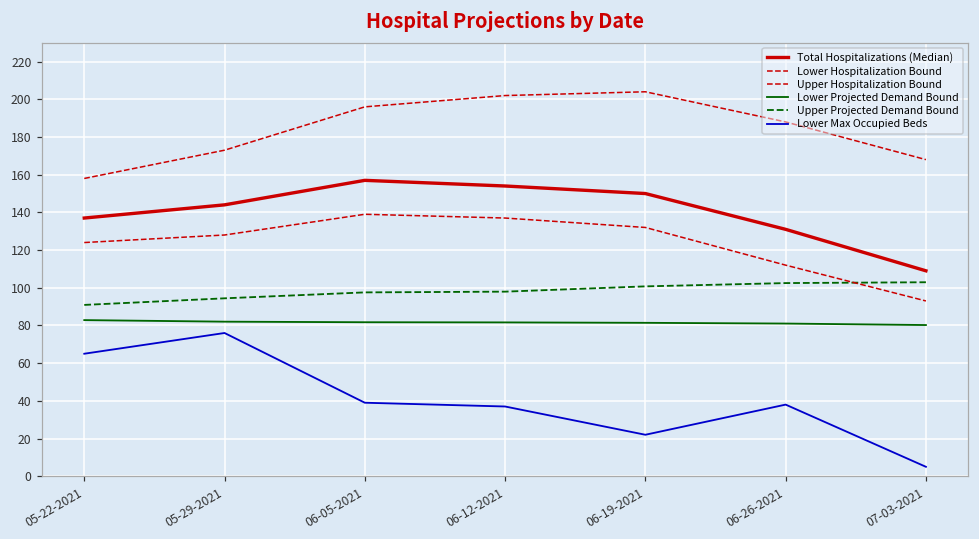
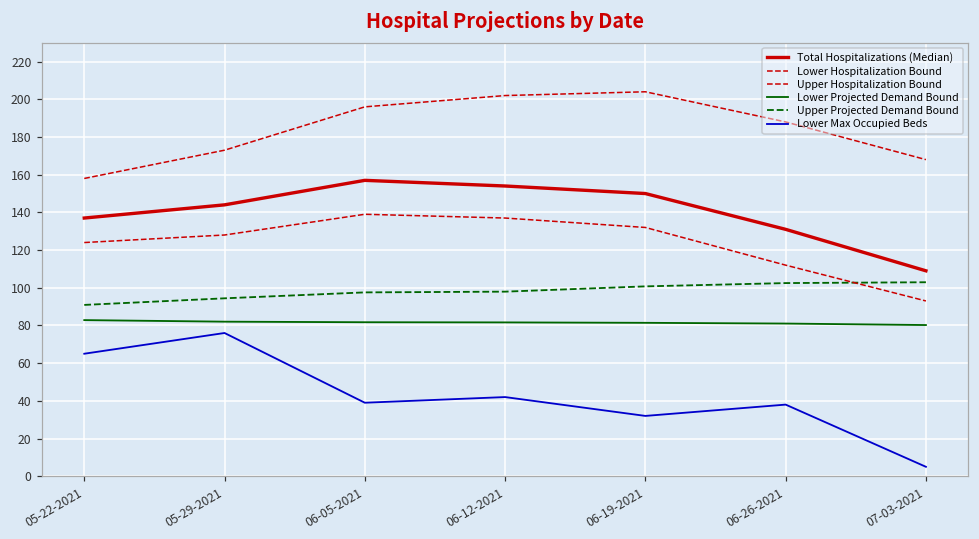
  {
    "Lower Max Occupied Beds": {
      "05-22-2021": 65,
      "05-29-2021": 76,
      "06-05-2021": 39,
-     "06-12-2021": 37,
-     "06-19-2021": 22,
+     "06-12-2021": 42,
+     "06-19-2021": 32,
      "06-26-2021": 38,
      "07-03-2021": 5
    }
  }
